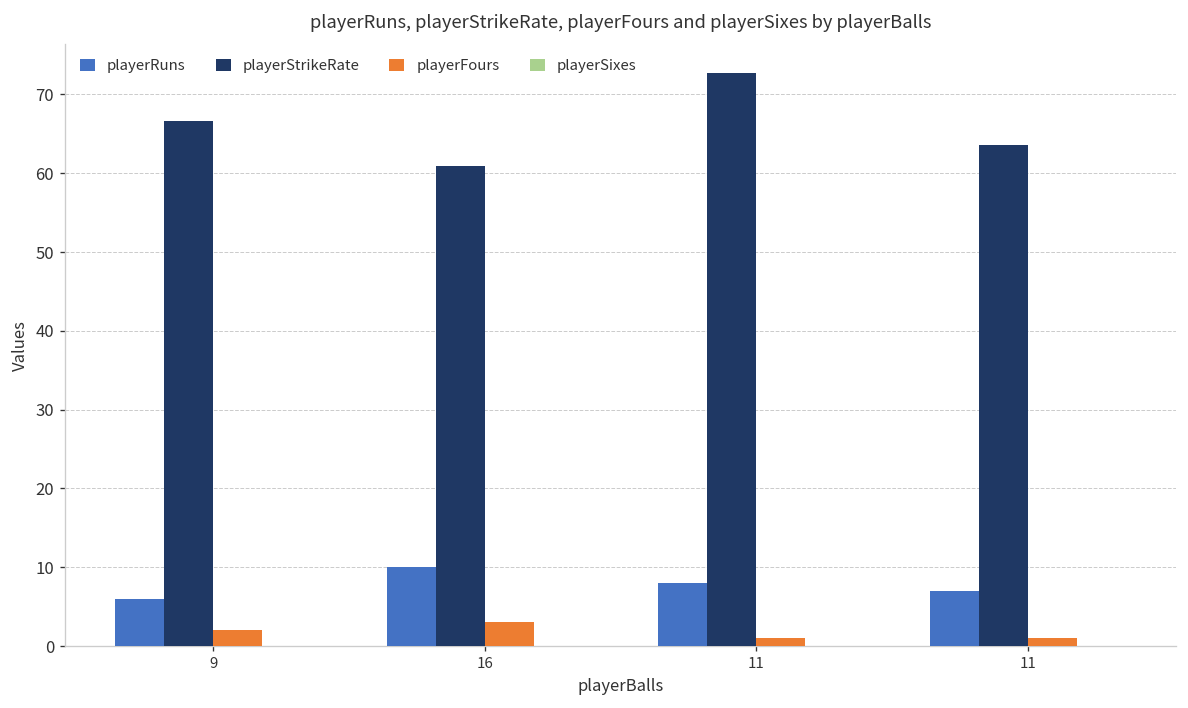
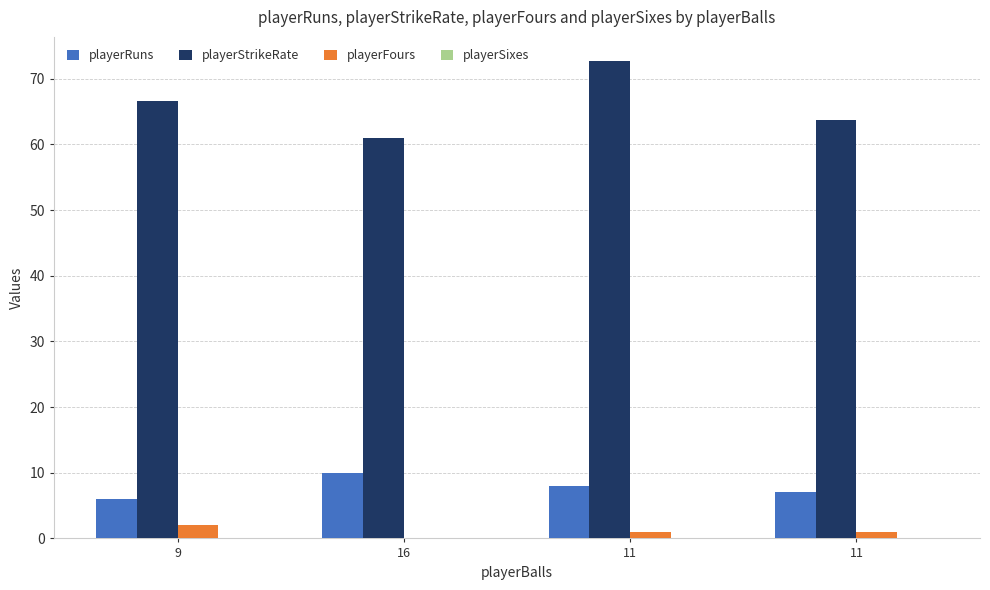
  {
    "playerRuns": {
      "9": 6,
      "16": 10
    },
    "playerStrikeRate": {
      "9": 67,
      "16": 61
    },
    "playerFours": {
      "9": 2,
-     "16": 3
+     "16": 0
    },
    "playerSixes": {
      "9": 0,
      "16": 0
    }
  }
